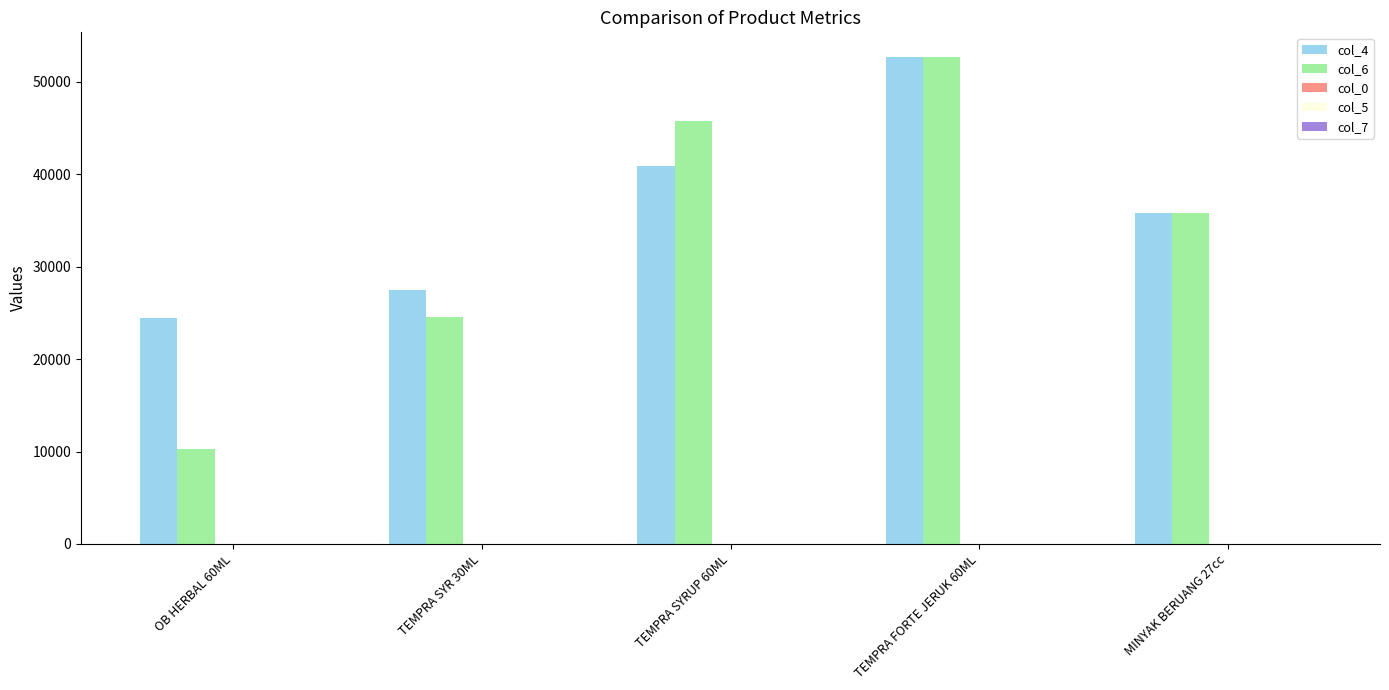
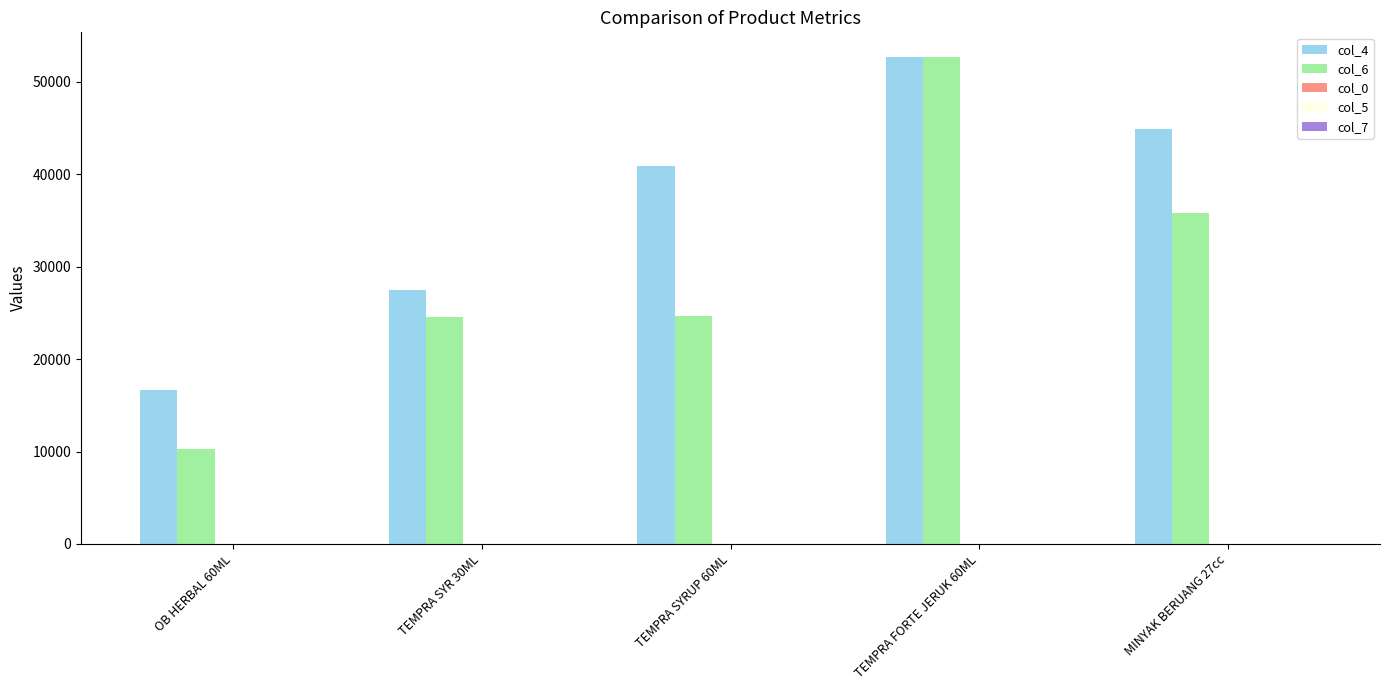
  {
    "col_4": {
-     "OB HERBAL 60ML": 24000,
+     "OB HERBAL 60ML": 17000,
      "TEMPRA SYR 30ML": 28000,
      "TEMPRA SYRUP 60ML": 41000,
      "TEMPRA FORTE JERUK 60ML": 53000,
-     "MINYAK BERUANG 27cc": 36000
+     "MINYAK BERUANG 27cc": 45000
    },
    "col_6": {
      "OB HERBAL 60ML": 10000,
      "TEMPRA SYR 30ML": 25000,
-     "TEMPRA SYRUP 60ML": 46000,
+     "TEMPRA SYRUP 60ML": 25000,
      "TEMPRA FORTE JERUK 60ML": 53000,
      "MINYAK BERUANG 27cc": 36000
    },
    "col_5": {
      "OB HERBAL 60ML": 0,
      "TEMPRA SYR 30ML": 0,
      "TEMPRA SYRUP 60ML": 0,
      "TEMPRA FORTE JERUK 60ML": 0,
      "MINYAK BERUANG 27cc": 0
    }
  }
